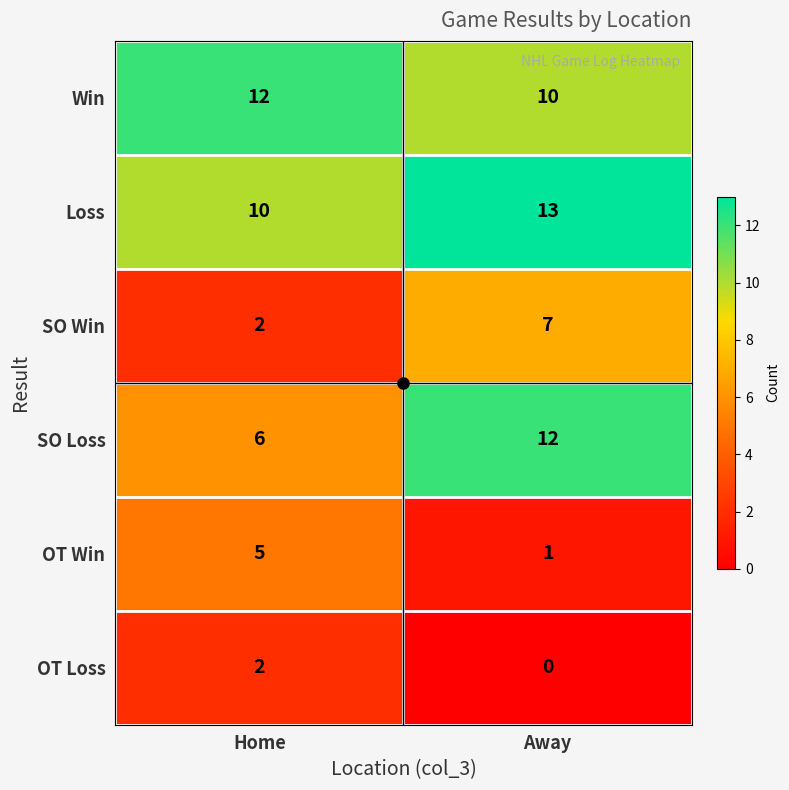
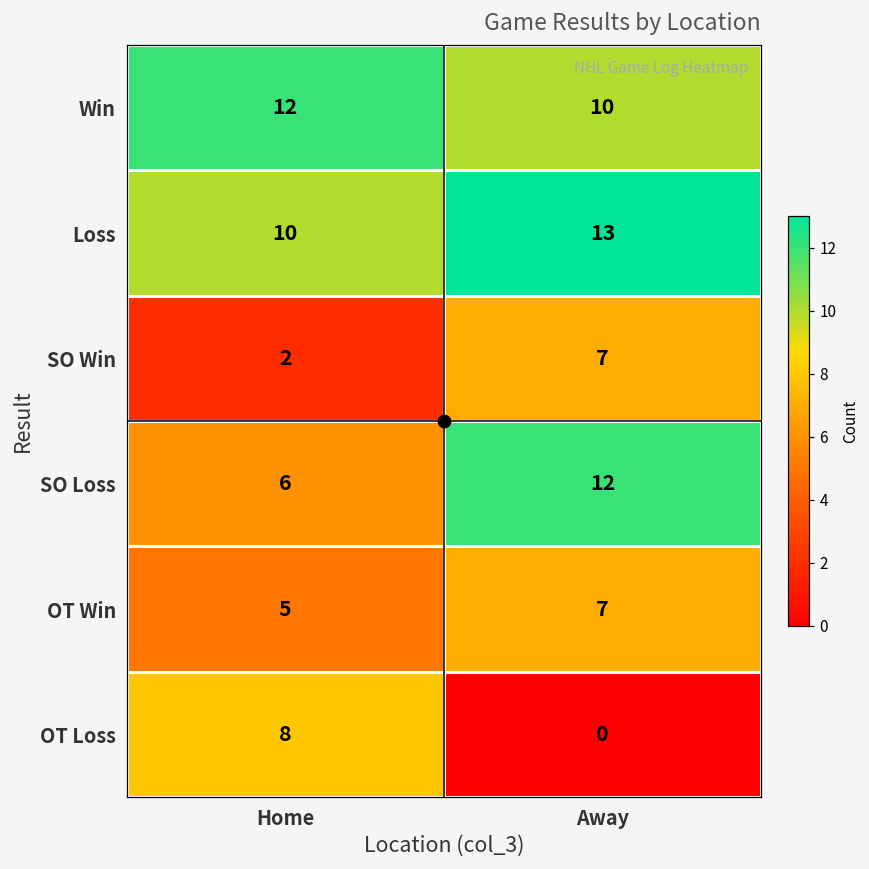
  {
    "Win": {
      "Home": 12
    },
    "Loss": {
      "Home": 10,
      "Away": 13
    },
    "SO Win": {
      "Home": 2,
      "Away": 7
    },
    "SO Loss": {
      "Home": 6,
      "Away": 12
    },
    "OT Win": {
      "Home": 5,
-     "Away": 1
+     "Away": 7
    },
    "OT Loss": {
-     "Home": 2,
+     "Home": 8,
      "Away": 0
    }
  }
